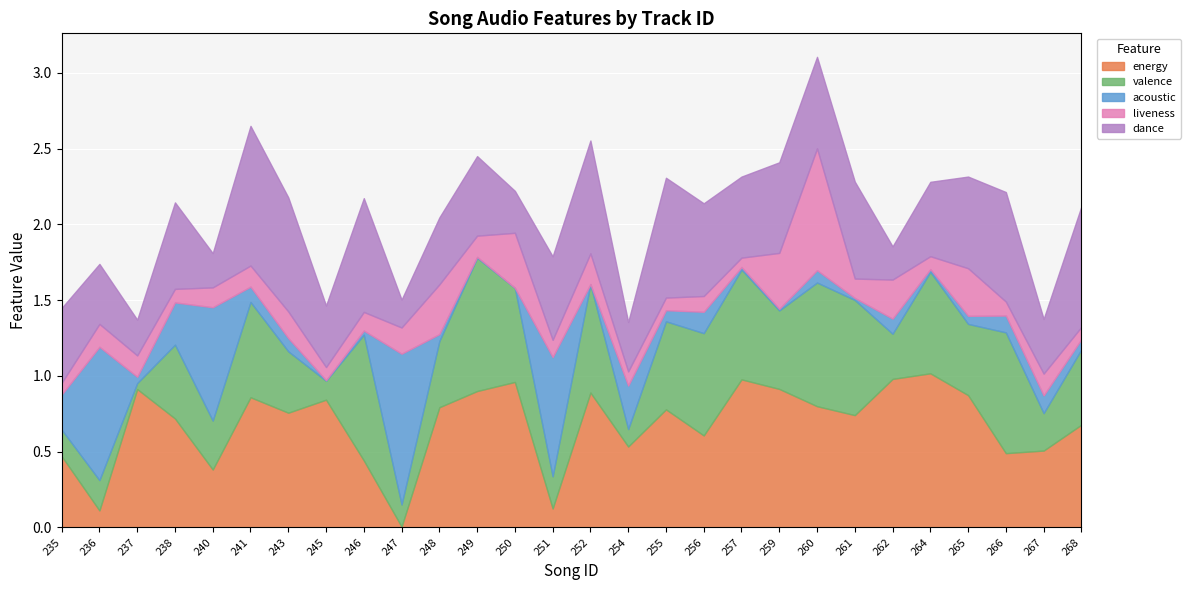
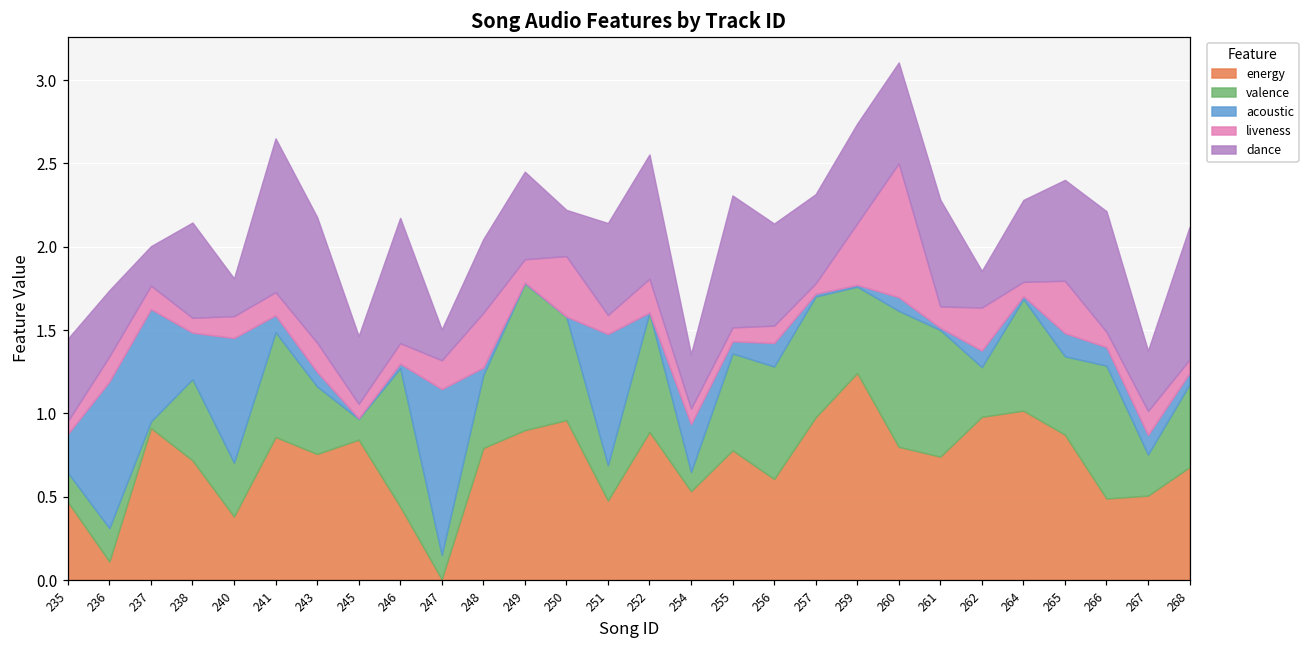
  {
    "energy": {
      "235": 0.47,
      "236": 0.11,
      "237": 0.91,
      "238": 0.72,
      "240": 0.38,
      "241": 0.86,
      "243": 0.76,
      "245": 0.84,
      "246": 0.44,
      "248": 0.79,
      "249": 0.90,
      "250": 0.96,
-     "251": 0.13,
+     "251": 0.48,
      "252": 0.89,
      "254": 0.53,
      "255": 0.78,
      "256": 0.61,
      "257": 0.98,
-     "259": 0.91,
+     "259": 1.24,
      "260": 0.80,
      "261": 0.74,
      "262": 0.98,
      "264": 1.02,
      "265": 0.87,
      "266": 0.49,
      "267": 0.51,
      "268": 0.68
    },
    "valence": {
      "235": 0.18,
      "236": 0.20,
      "237": 0.04,
      "238": 0.49,
      "240": 0.32,
      "241": 0.63,
      "243": 0.40,
      "246": 0.83,
      "247": 0.15,
      "248": 0.44,
      "251": 0.21,
      "254": 0.11,
      "255": 0.58,
      "256": 0.68,
      "260": 0.82,
      "262": 0.30,
      "264": 0.67,
      "265": 0.47,
      "266": 0.80,
      "267": 0.25,
      "268": 0.50
    },
    "acoustic": {
      "235": 0.23,
      "236": 0.88,
-     "237": 0.04,
+     "237": 0.67,
      "238": 0.28,
      "240": 0.75,
      "241": 0.10,
      "243": 0.09,
      "246": 0.03,
      "247": 0.99,
      "248": 0.05,
      "251": 0.79,
      "254": 0.29,
      "255": 0.07,
      "256": 0.14,
      "260": 0.08,
      "262": 0.10,
      "264": 0.02,
-     "265": 0.05,
+     "265": 0.14,
      "266": 0.11,
      "267": 0.12,
      "268": 0.07
    }
  }
